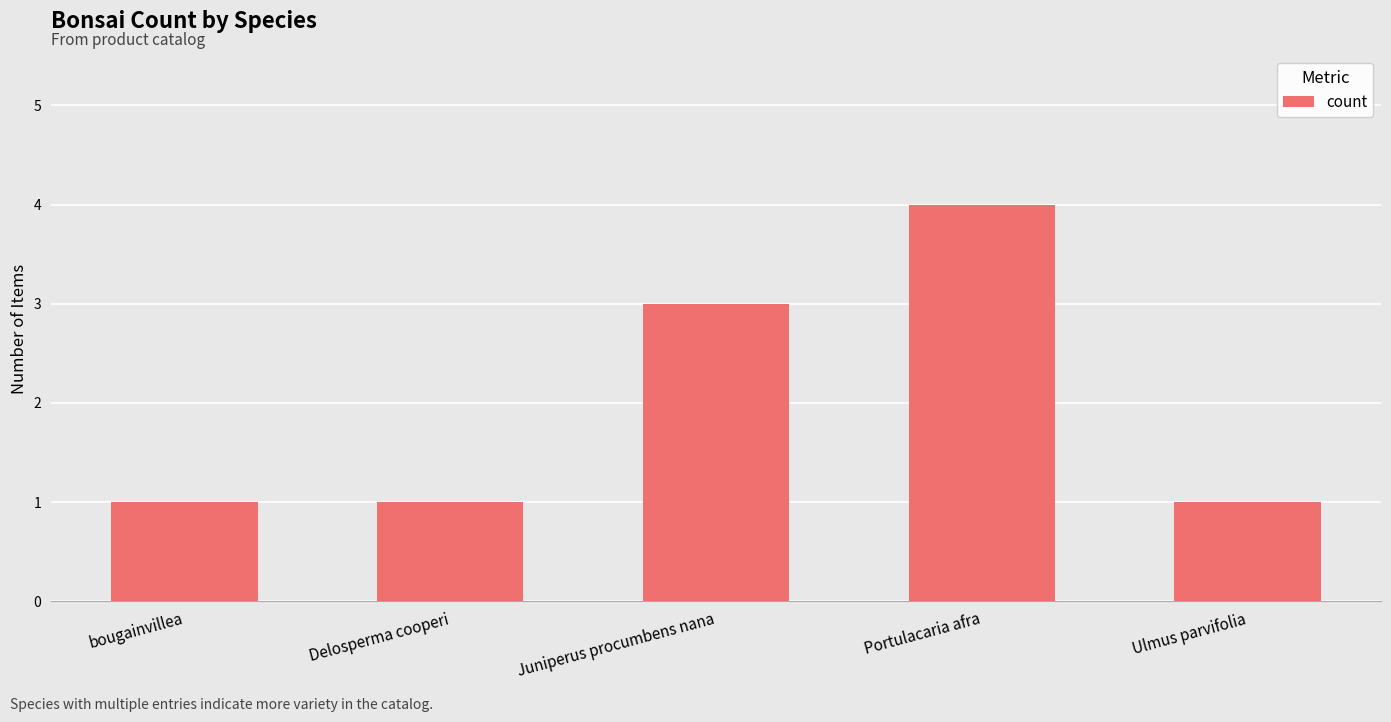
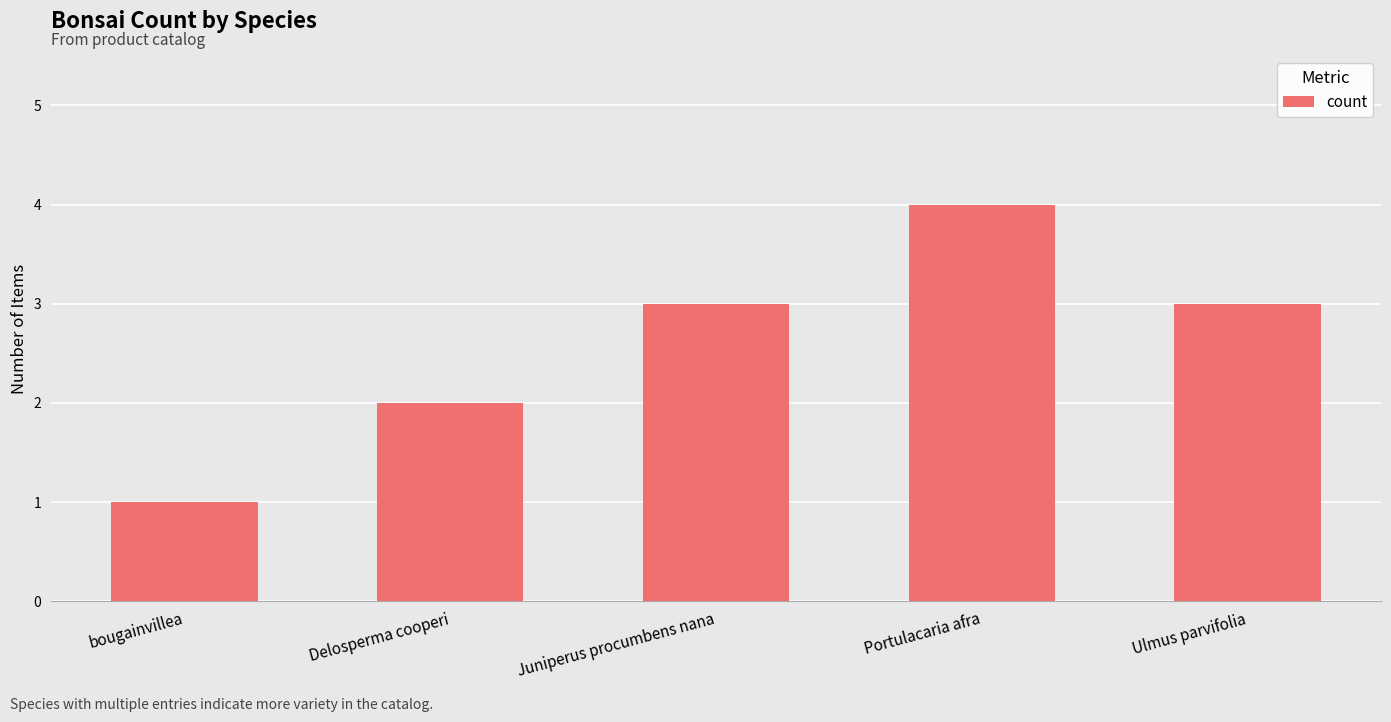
  {
    "bougainvillea": 1,
-   "Delosperma cooperi": 1,
+   "Delosperma cooperi": 2,
    "Juniperus procumbens nana": 3,
    "Portulacaria afra": 4,
-   "Ulmus parvifolia": 1
+   "Ulmus parvifolia": 3
  }
